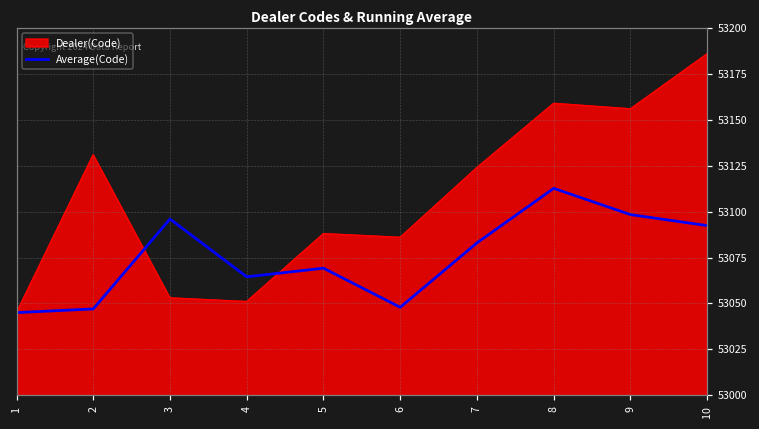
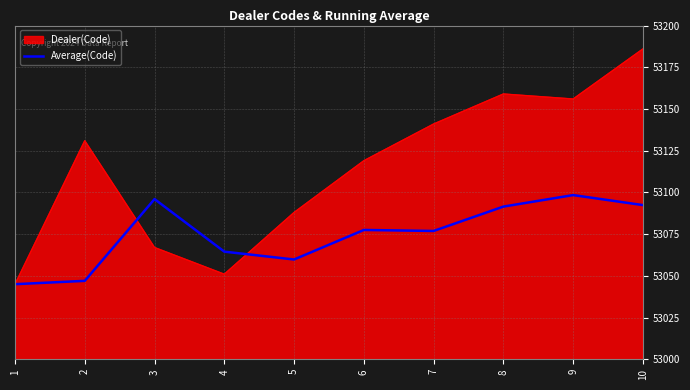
  {
    "Dealer(Code)": {
      "2": 53131,
-     "3": 53053,
+     "3": 53067,
      "4": 53051,
      "5": 53088,
-     "6": 53086,
-     "7": 53124,
+     "6": 53119,
+     "7": 53141,
      "8": 53159,
      "9": 53156,
      "10": 53186
    },
    "Average(Code)": {
      "2": 53047,
      "3": 53096,
      "4": 53065,
-     "5": 53069,
-     "6": 53048,
-     "7": 53083,
-     "8": 53113,
+     "5": 53060,
+     "6": 53078,
+     "7": 53077,
+     "8": 53092,
      "9": 53098,
      "10": 53092
    }
  }
